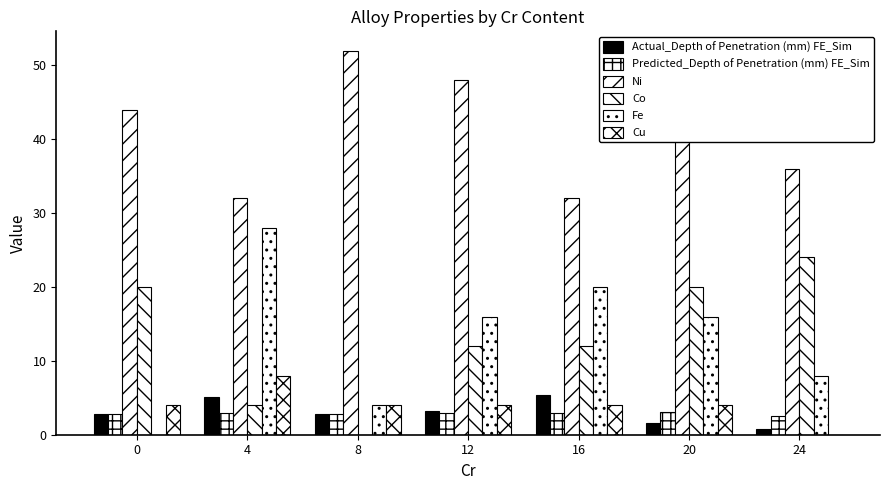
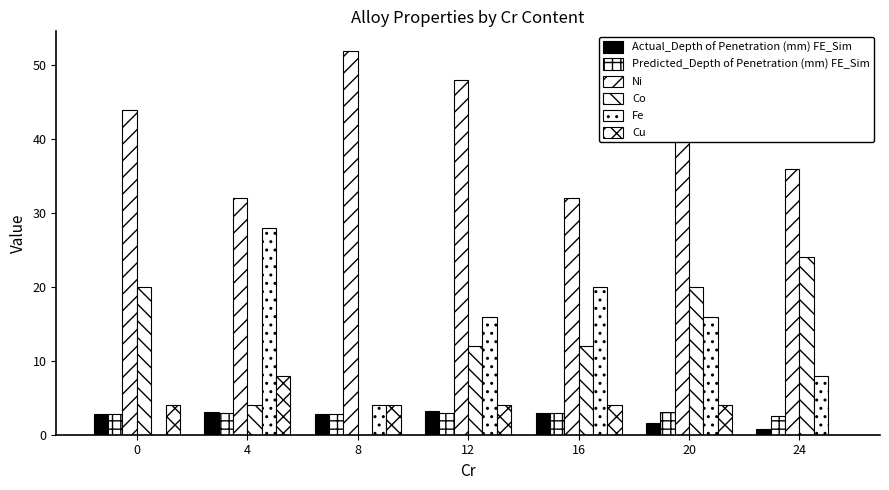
  {
    "Actual_Depth of Penetration (mm) FE_Sim": {
      "0": 3,
-     "4": 5,
+     "4": 3,
      "8": 3,
      "12": 3,
-     "16": 5,
+     "16": 3,
      "20": 2,
      "24": 1
    }
  }
